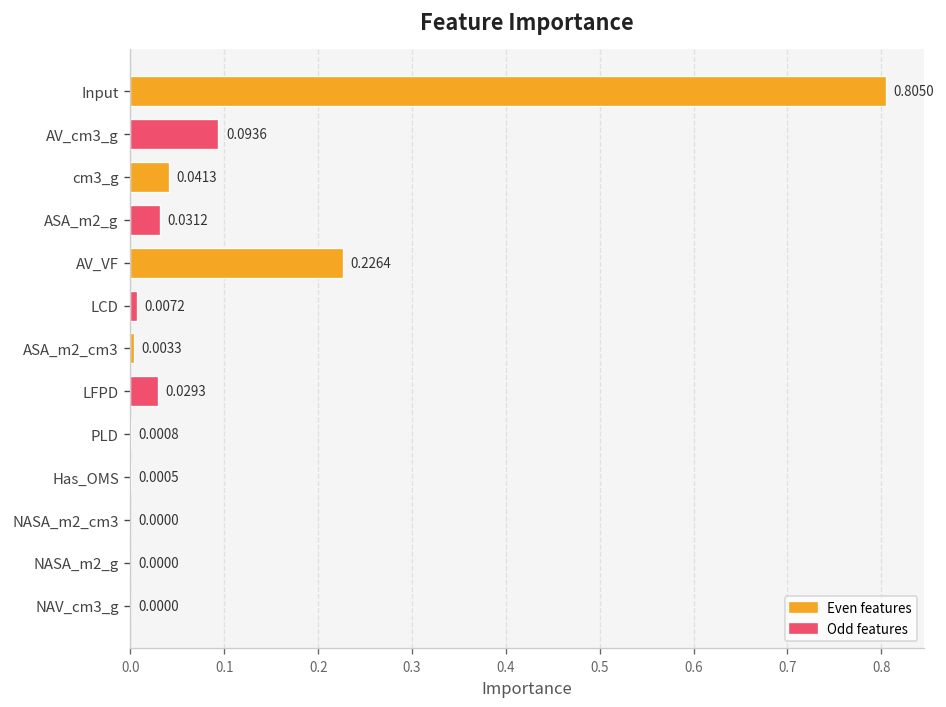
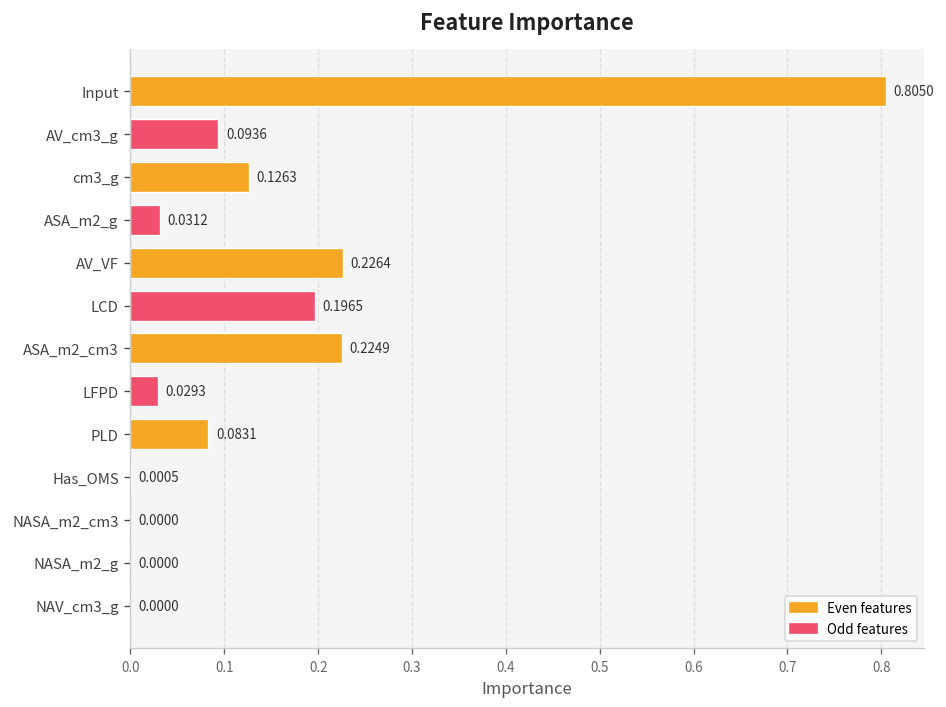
  {
    "Input": 0.8050,
    "AV_cm3_g": 0.0936,
-   "cm3_g": 0.0413,
+   "cm3_g": 0.1263,
    "ASA_m2_g": 0.0312,
    "AV_VF": 0.2264,
-   "LCD": 0.0072,
-   "ASA_m2_cm3": 0.0033,
+   "LCD": 0.1965,
+   "ASA_m2_cm3": 0.2249,
    "LFPD": 0.0293,
-   "PLD": 0.0008,
+   "PLD": 0.0831,
    "Has_OMS": 0.0005,
    "NASA_m2_cm3": 0.0000,
    "NASA_m2_g": 0.0000,
    "NAV_cm3_g": 0.0000
  }
